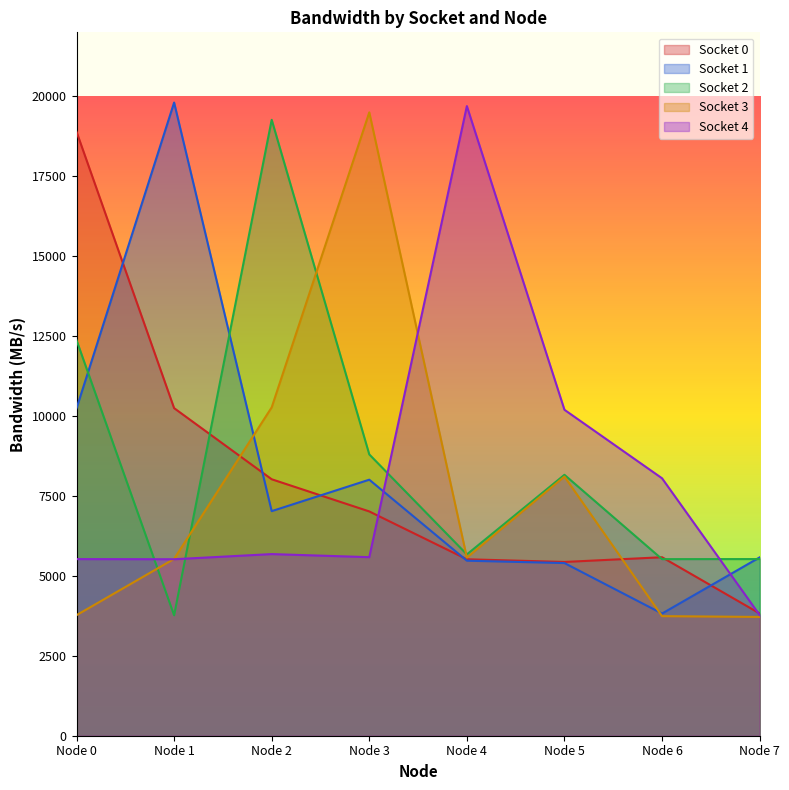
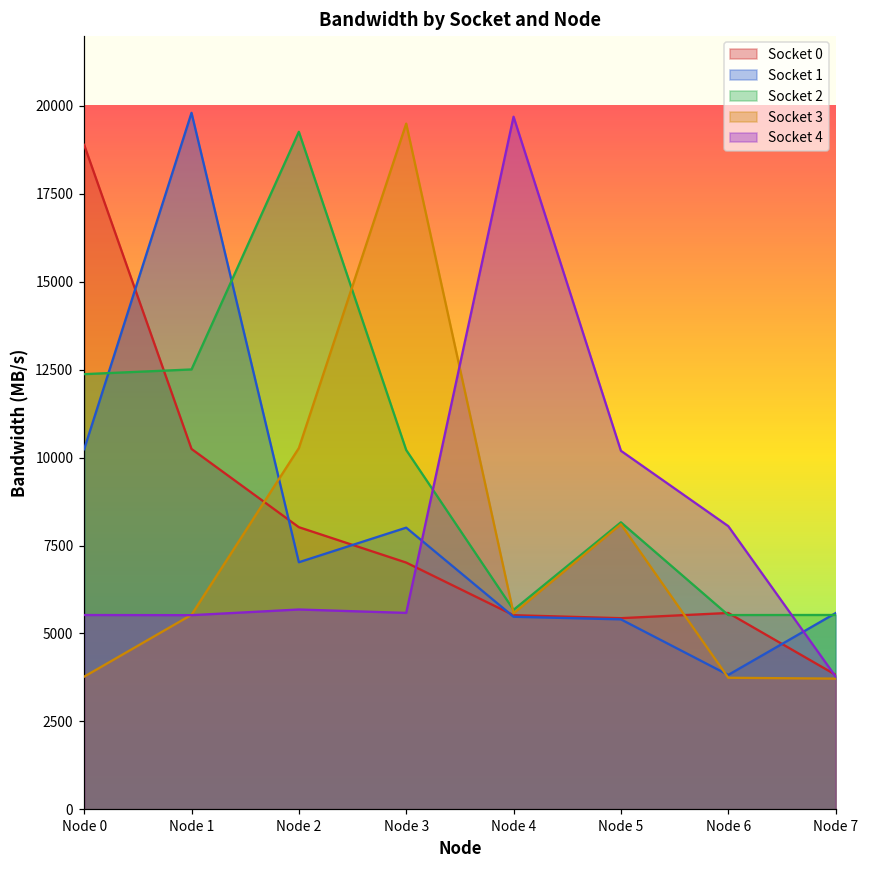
  {
    "Socket 2": {
      "Node 0": 12400,
-     "Node 1": 3800,
+     "Node 1": 12500,
      "Node 2": 19300,
-     "Node 3": 8800,
+     "Node 3": 10200,
      "Node 4": 5700
    }
  }
